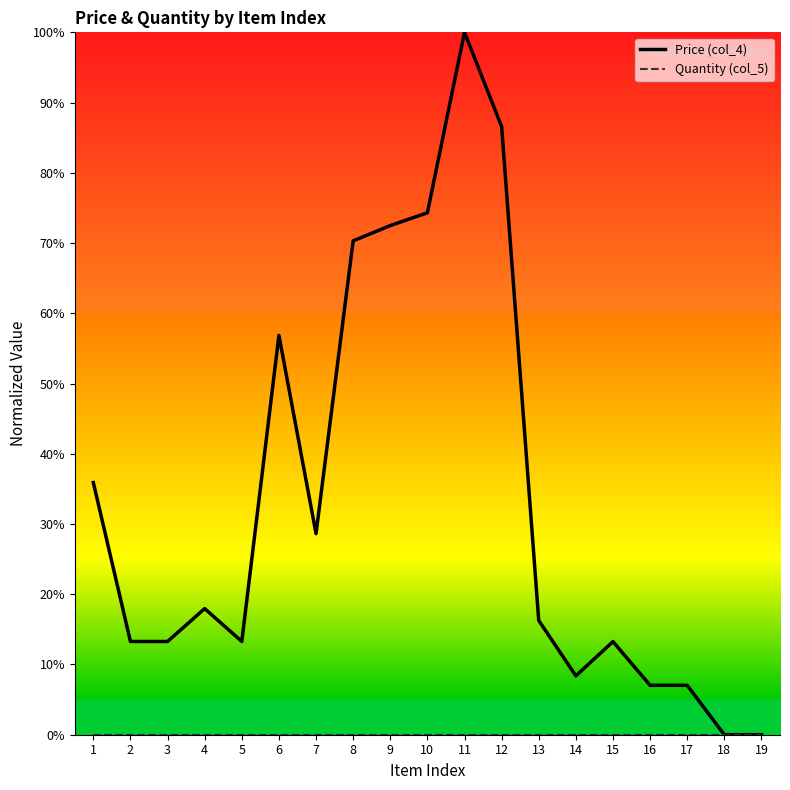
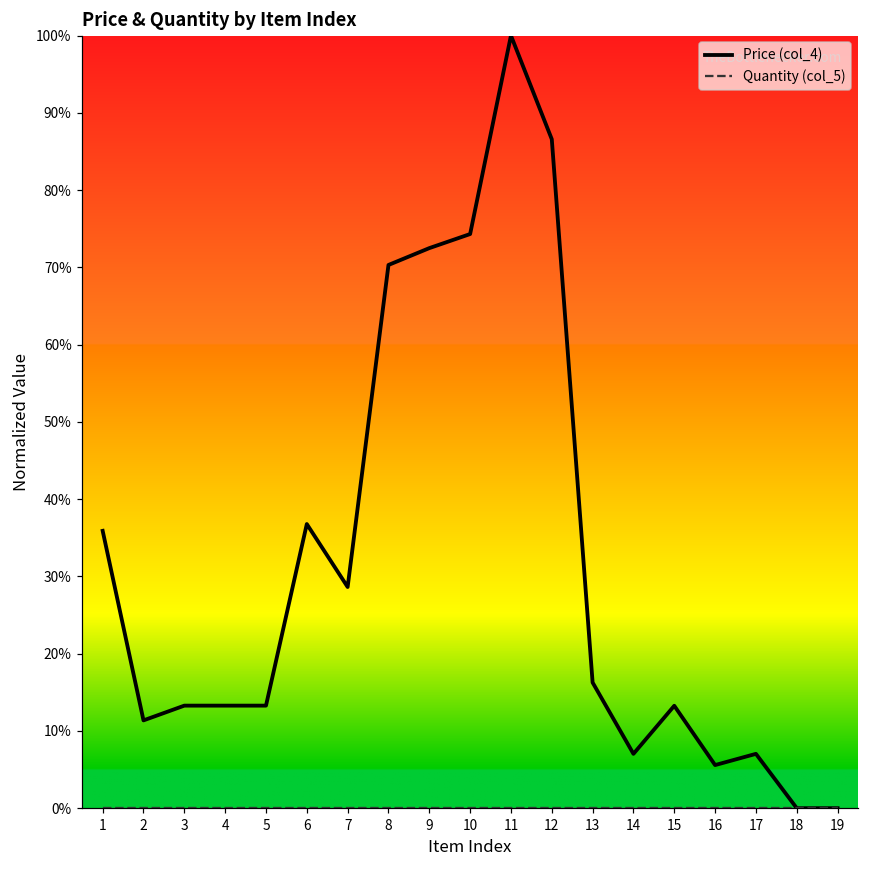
  {
    "Price (col_4)": {
      "1": "36%",
-     "2": "13%",
+     "2": "11%",
      "3": "13%",
-     "4": "18%",
+     "4": "13%",
      "5": "13%",
-     "6": "57%",
+     "6": "37%",
      "7": "29%",
      "8": "70%",
      "9": "72%",
      "10": "74%",
      "11": "100%",
      "12": "87%",
      "13": "16%",
-     "14": "8%",
+     "14": "7%",
      "15": "13%",
-     "16": "7%",
+     "16": "6%",
      "17": "7%"
    },
    "Quantity (col_5)": {
      "1": "0%",
      "2": "0%",
      "3": "0%",
      "4": "0%",
      "5": "0%",
      "6": "0%",
      "7": "0%",
      "8": "0%",
      "9": "0%",
      "10": "0%",
      "11": "0%",
      "12": "0%",
      "13": "0%",
      "14": "0%",
      "15": "0%",
      "16": "0%",
      "17": "0%"
    }
  }
